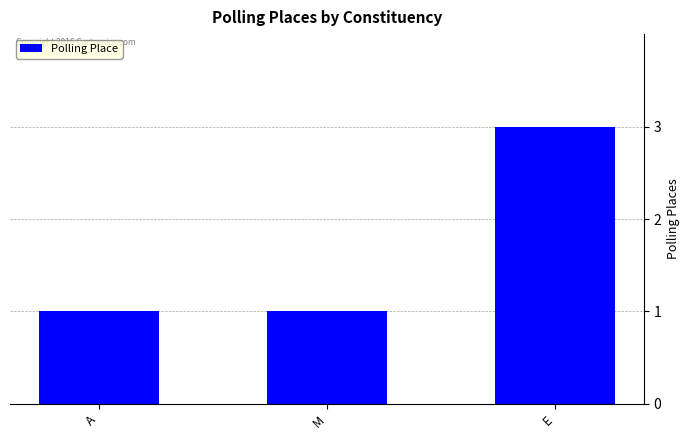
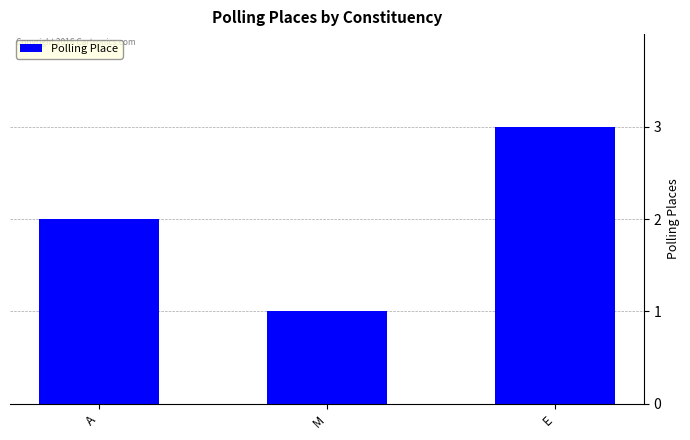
  {
-   "A": 1,
+   "A": 2,
    "M": 1,
    "E": 3
  }
